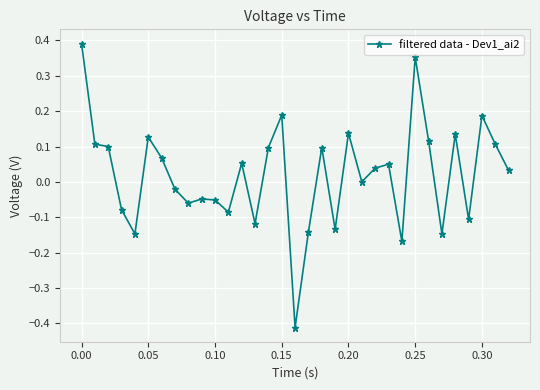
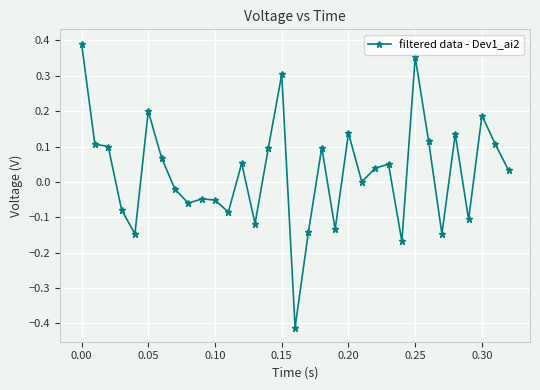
  {
    "0.00": 0.39,
-   "0.05": 0.13,
+   "0.05": 0.20,
    "0.10": -0.05,
-   "0.15": 0.19,
+   "0.15": 0.30,
    "0.20": 0.14,
    "0.25": 0.35,
    "0.30": 0.19
  }
